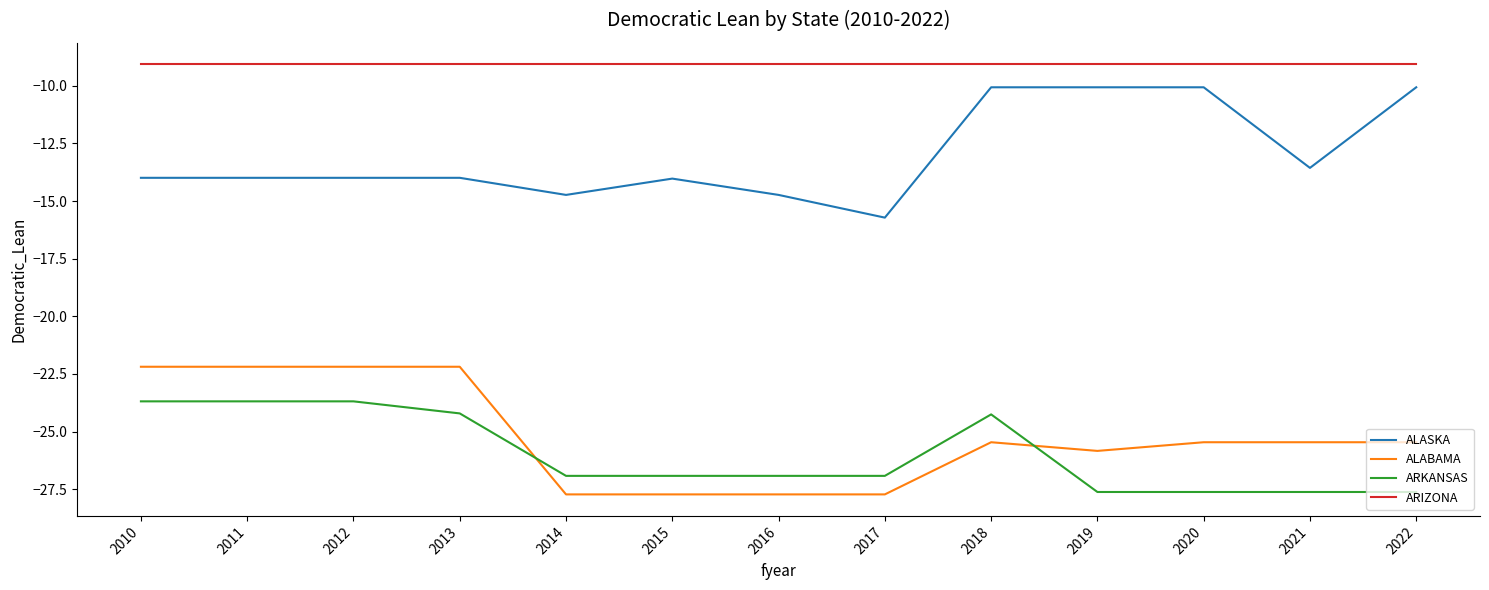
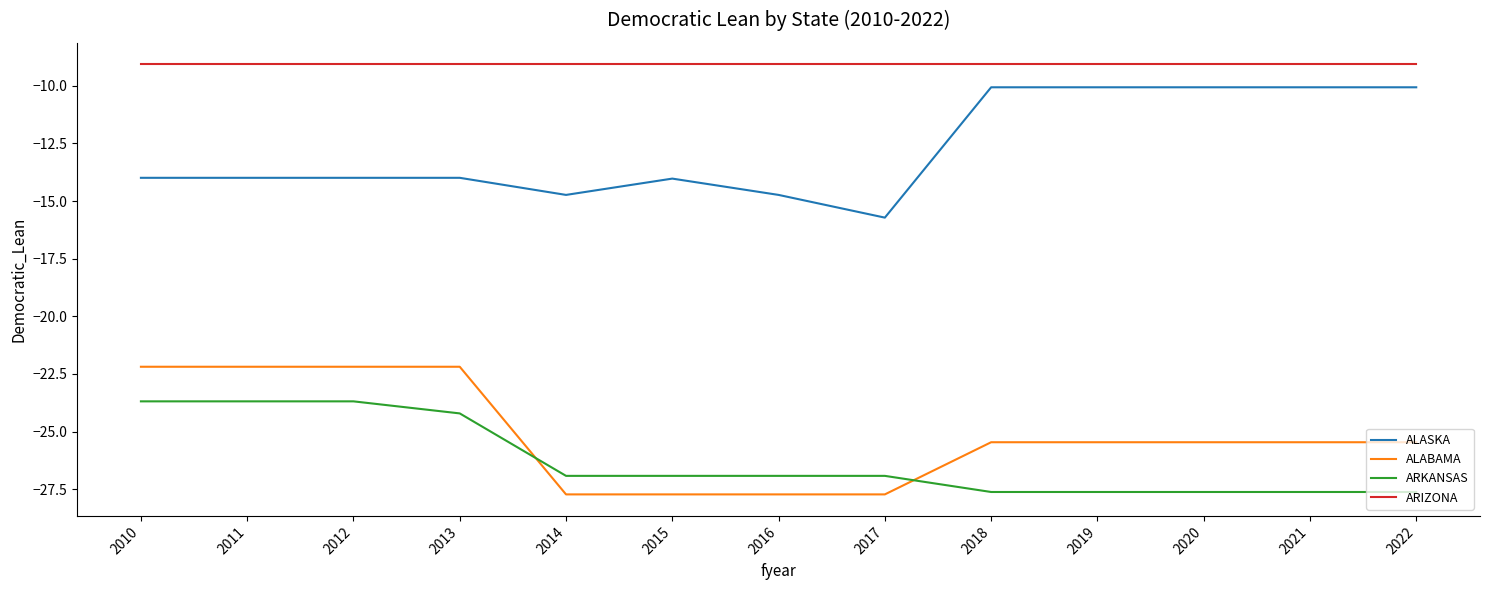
  {
    "ALASKA": {
      "2010": -14.0,
      "2011": -14.0,
      "2012": -14.0,
      "2013": -14.0,
      "2014": -14.7,
      "2015": -14.0,
      "2016": -14.7,
      "2017": -15.7,
      "2018": -10.1,
      "2019": -10.1,
      "2020": -10.1,
-     "2021": -13.6,
+     "2021": -10.1,
      "2022": -10.1
    },
    "ALABAMA": {
      "2010": -22.2,
      "2011": -22.2,
      "2012": -22.2,
      "2013": -22.2,
      "2014": -27.7,
      "2015": -27.7,
      "2016": -27.7,
      "2017": -27.7,
      "2018": -25.5,
-     "2019": -25.8,
+     "2019": -25.5,
      "2020": -25.5,
      "2021": -25.5
    },
    "ARKANSAS": {
      "2010": -23.7,
      "2011": -23.7,
      "2012": -23.7,
      "2013": -24.2,
      "2014": -26.9,
      "2015": -26.9,
      "2016": -26.9,
      "2017": -26.9,
-     "2018": -24.3,
+     "2018": -27.6,
      "2019": -27.6,
      "2020": -27.6,
      "2021": -27.6
    },
    "ARIZONA": {
      "2010": -9.1,
      "2011": -9.1,
      "2012": -9.1,
      "2013": -9.1,
      "2014": -9.1,
      "2015": -9.1,
      "2016": -9.1,
      "2017": -9.1,
      "2018": -9.1,
      "2019": -9.1,
      "2020": -9.1,
      "2021": -9.1,
      "2022": -9.1
    }
  }
